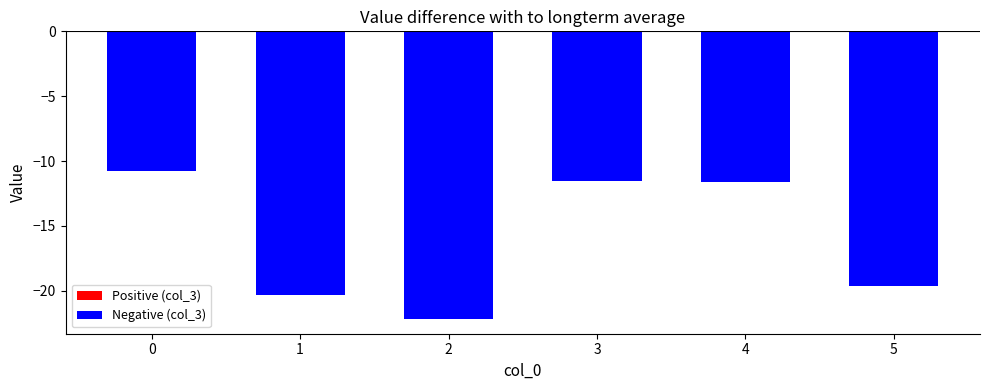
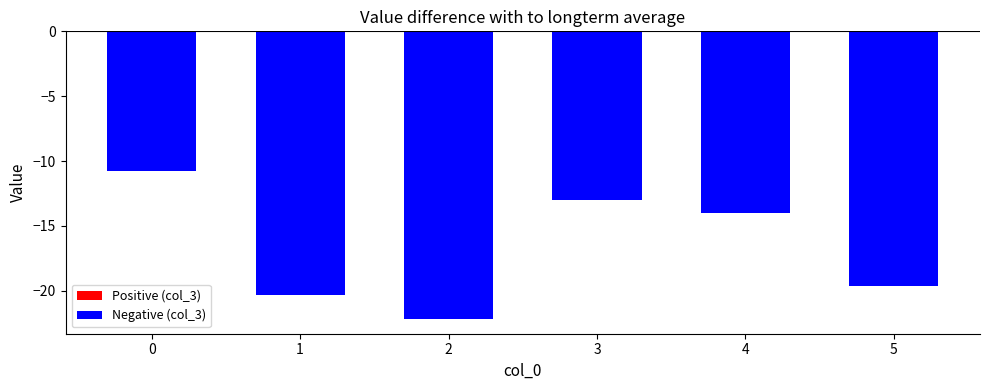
  {
    "0": -10.8,
    "1": -20.3,
    "2": -22.2,
-   "3": -11.5,
-   "4": -11.6,
+   "3": -13.0,
+   "4": -14.0,
    "5": -19.6
  }
